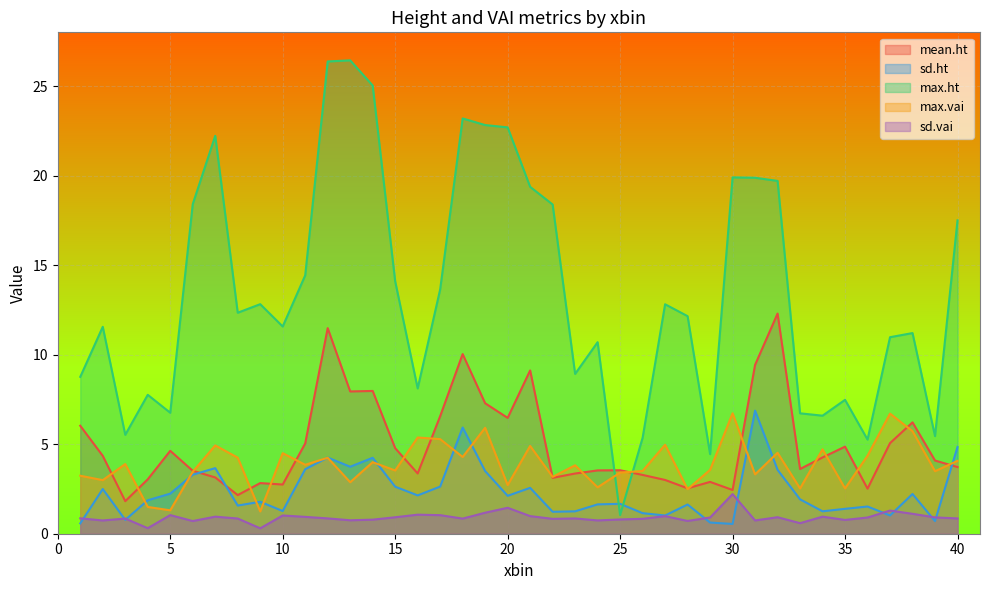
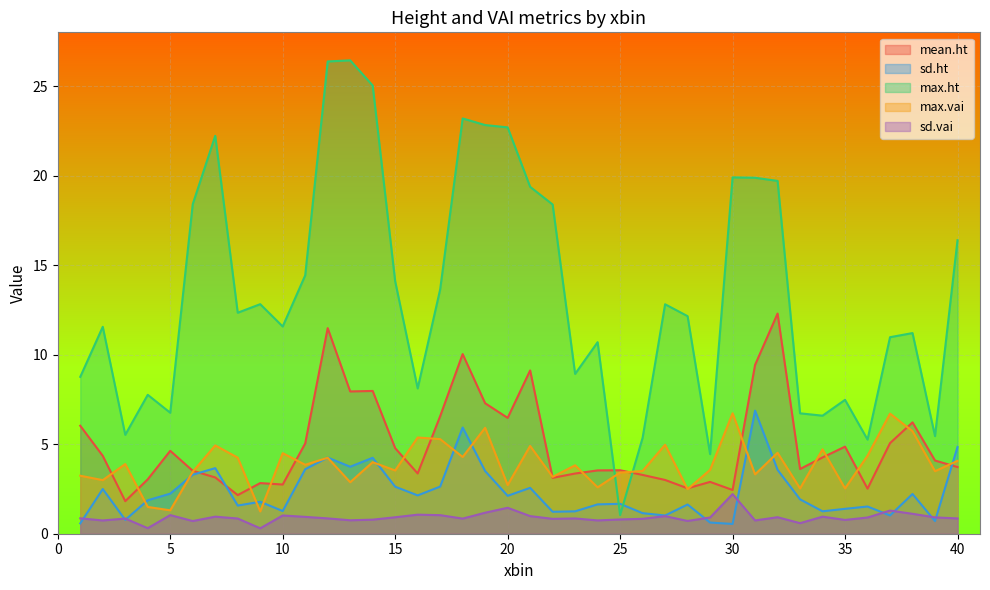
  {
    "sd.ht": {
      "5": 2.2,
      "10": 1.3,
      "15": 2.6,
      "20": 2.1,
      "25": 1.7,
      "30": 0.5,
      "35": 1.4,
      "40": 4.8
    },
    "max.ht": {
      "5": 6.8,
      "10": 11.6,
      "15": 14.1,
      "20": 22.7,
      "25": 1.0,
      "30": 19.9,
      "35": 7.5,
-     "40": 17.5
+     "40": 16.4
    },
    "sd.vai": {
      "5": 1.0,
      "10": 1.0,
      "15": 0.9,
      "20": 1.4,
      "25": 0.8,
      "30": 2.2,
      "35": 0.8,
      "40": 0.9
    }
  }
